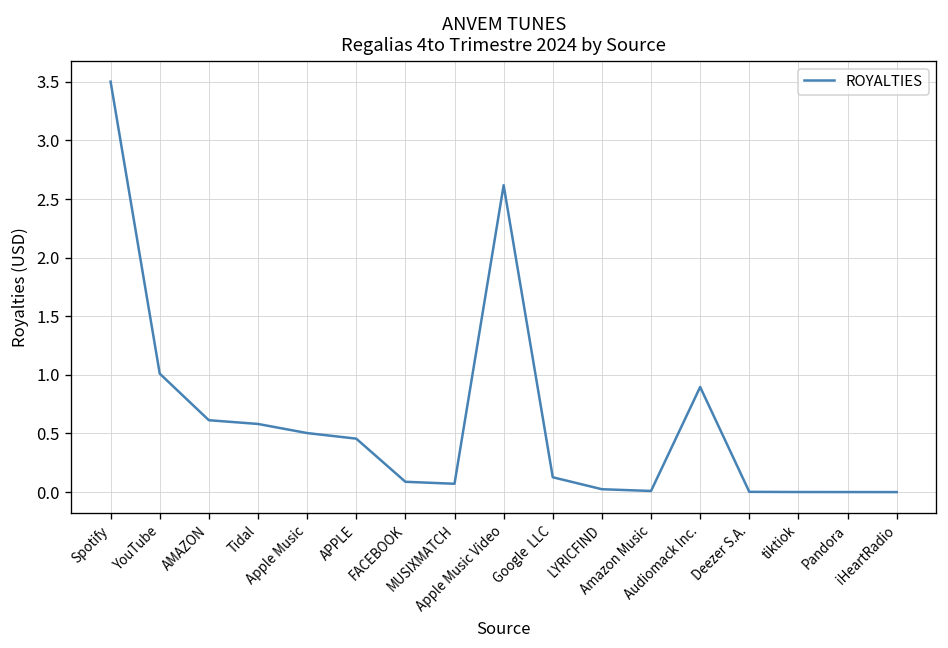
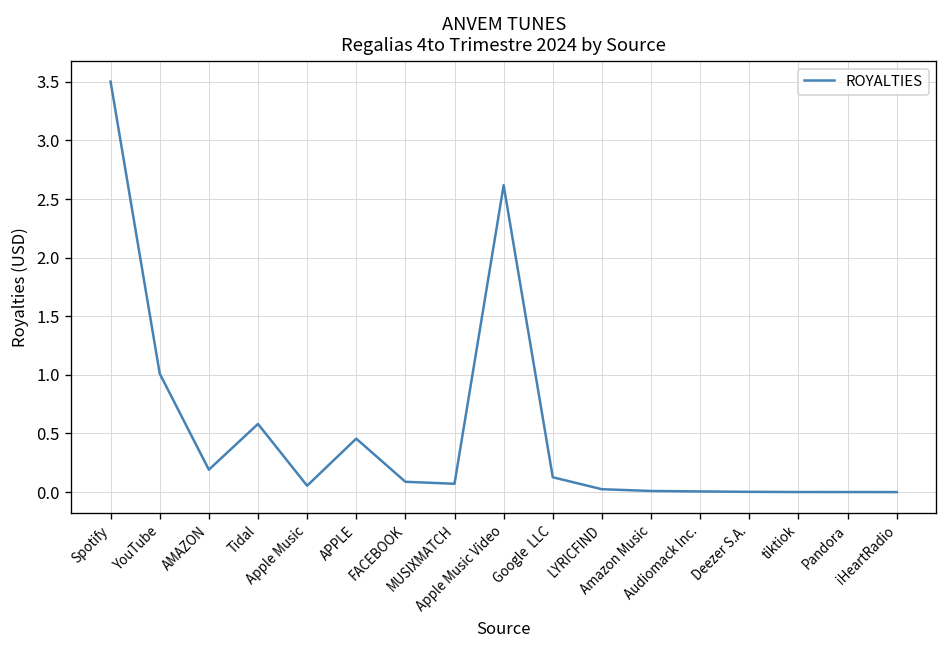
  {
    "Spotify": 3.5,
    "YouTube": 1.0,
-   "AMAZON": 0.6,
+   "AMAZON": 0.2,
    "Tidal": 0.6,
-   "Apple Music": 0.5,
+   "Apple Music": 0.1,
    "APPLE": 0.5,
    "FACEBOOK": 0.1,
    "MUSIXMATCH": 0.1,
    "Apple Music Video": 2.6,
    "Google LLC": 0.1,
    "LYRICFIND": 0.0,
    "Amazon Music": 0.0,
-   "Audiomack Inc.": 0.9,
+   "Audiomack Inc.": 0.0,
    "Deezer S.A.": 0.0,
    "tiktiok": 0.0,
    "Pandora": 0.0,
    "iHeartRadio": 0.0
  }
